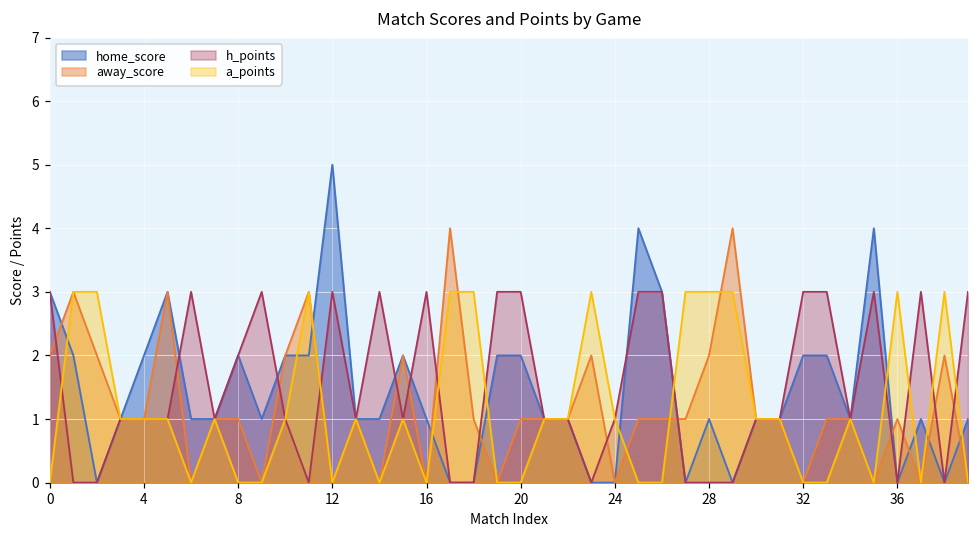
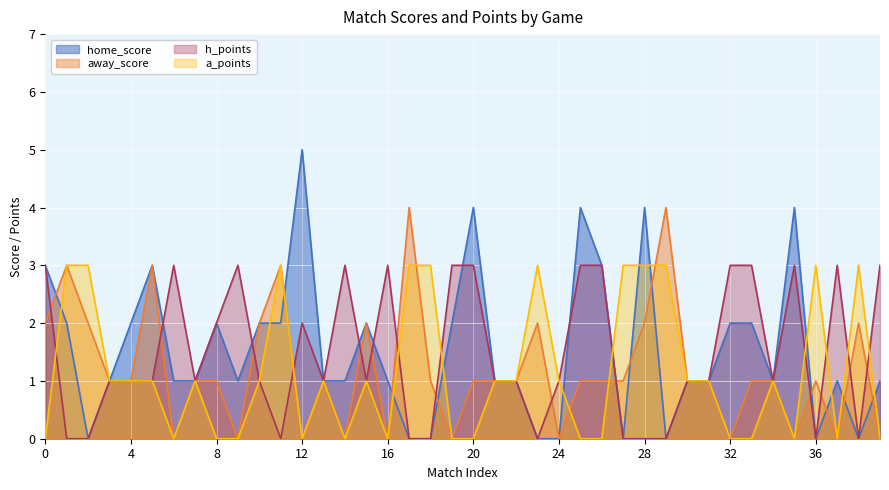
  {
    "home_score": {
      "4": 2,
      "12": 5,
      "16": 1,
-     "20": 2,
-     "28": 1,
+     "20": 4,
+     "28": 4,
      "32": 2
    },
    "h_points": {
-     "12": 3,
+     "12": 2,
      "16": 3,
      "20": 3,
      "28": 0,
      "32": 3
    }
  }
